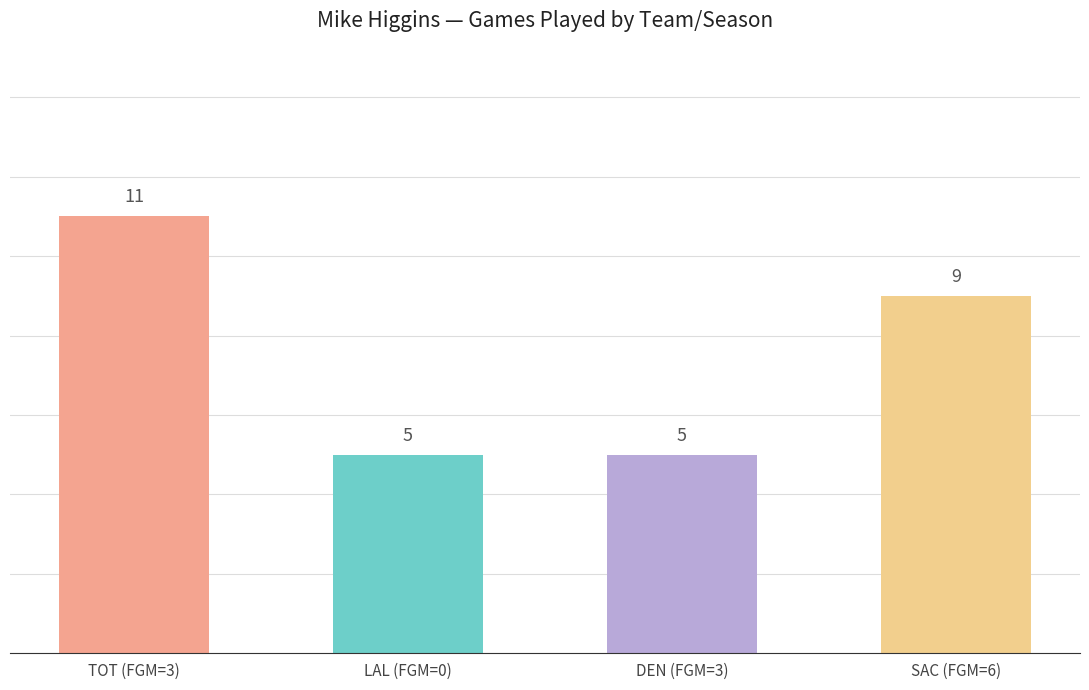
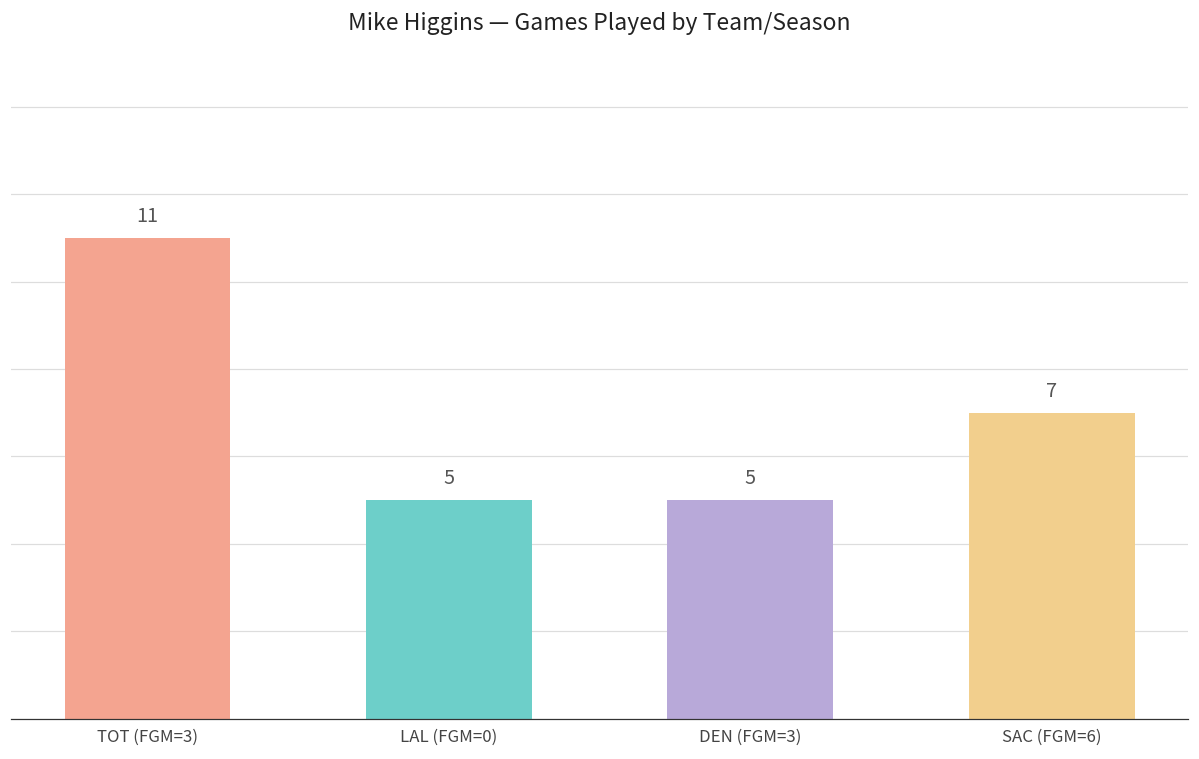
  {
    "TOT (FGM=3)": 11,
    "LAL (FGM=0)": 5,
    "DEN (FGM=3)": 5,
-   "SAC (FGM=6)": 9
+   "SAC (FGM=6)": 7
  }
